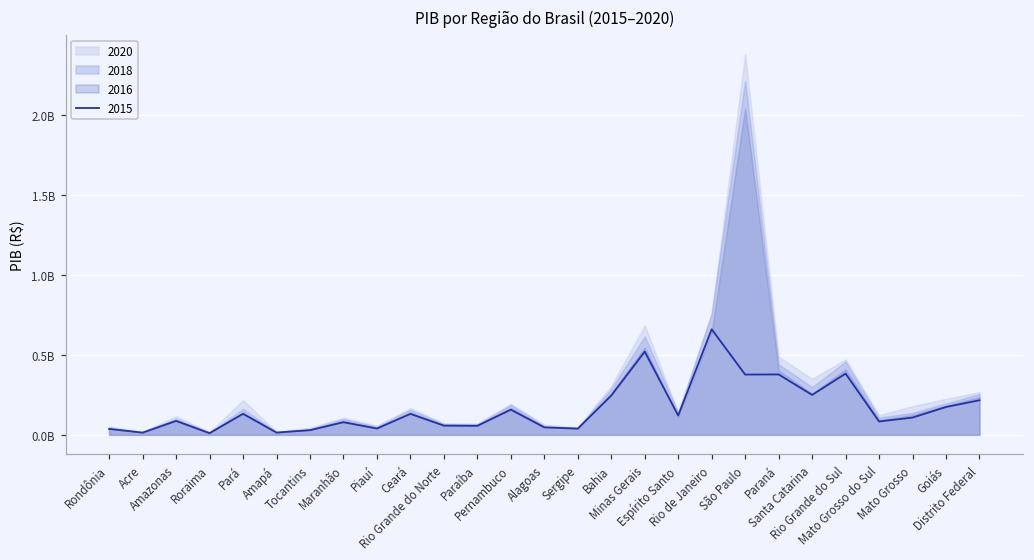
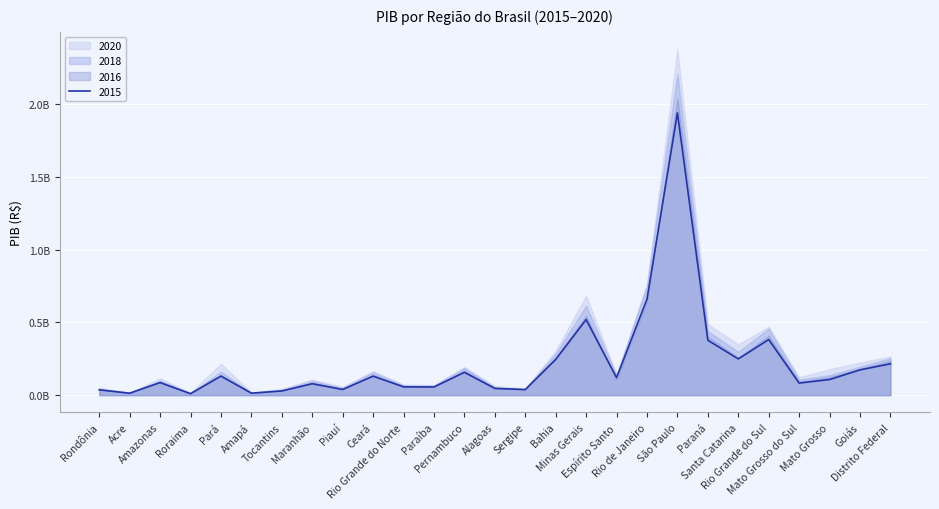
  {
    "2015": {
      "Minas Gerais": 520000000,
      "Rio de Janeiro": 660000000,
-     "São Paulo": 380000000,
+     "São Paulo": 1940000000,
      "Paraná": 380000000,
      "Rio Grande do Sul": 380000000,
      "Distrito Federal": 220000000
    }
  }
